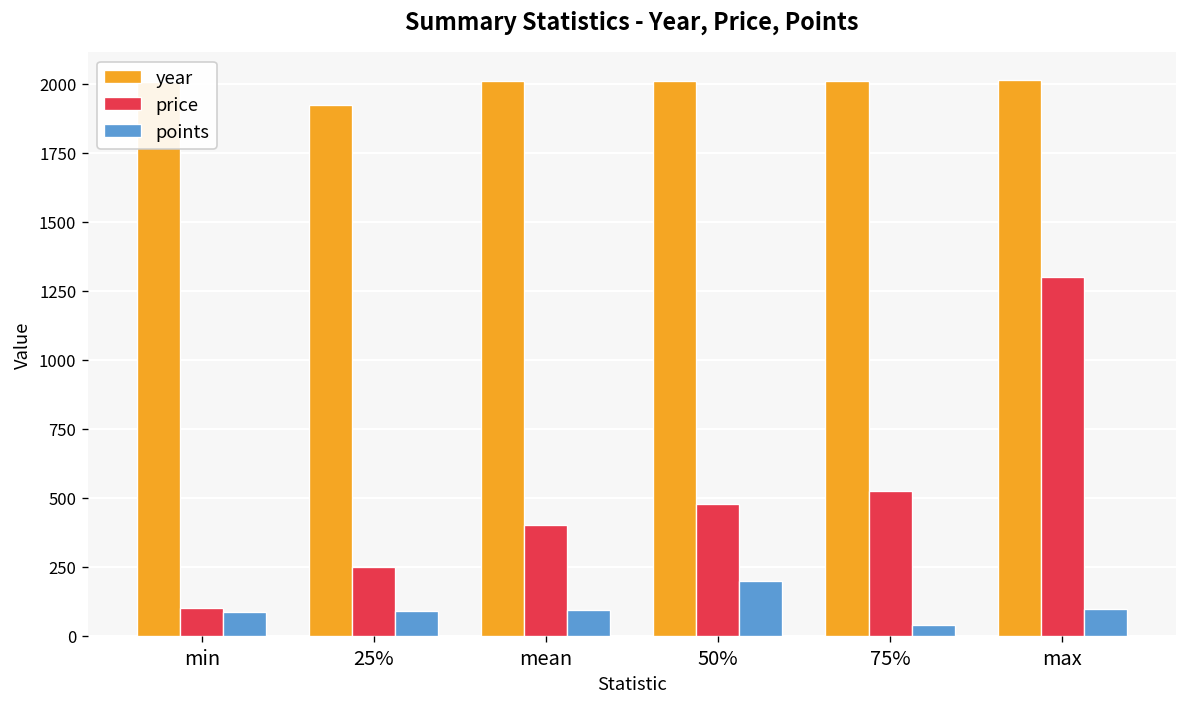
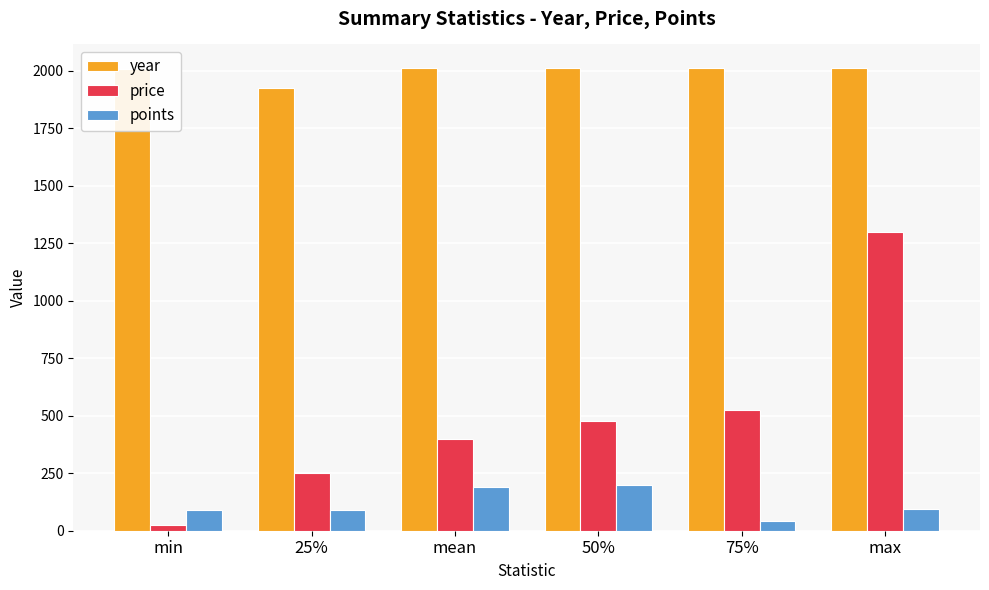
  {
    "year": {
      "25%": 1930,
      "mean": 2010,
      "50%": 2010,
      "75%": 2010,
      "max": 2010
    },
    "price": {
-     "min": 100,
+     "min": 30,
      "25%": 250,
      "mean": 400,
      "50%": 480,
      "75%": 530,
      "max": 1300
    },
    "points": {
      "min": 90,
      "25%": 90,
-     "mean": 90,
+     "mean": 190,
      "50%": 200,
      "75%": 40,
      "max": 100
    }
  }
